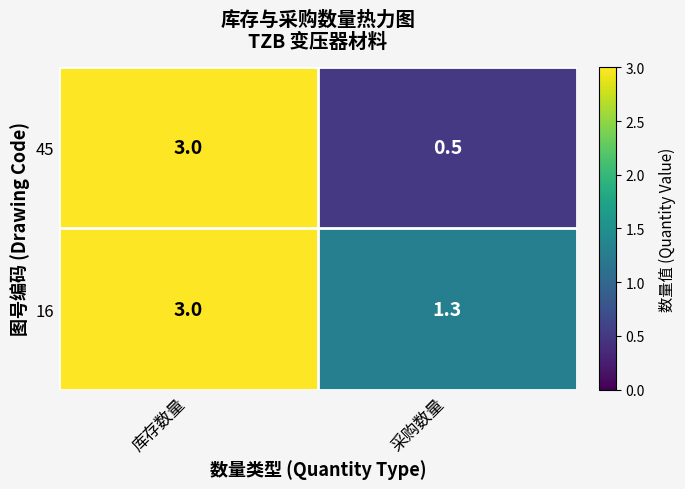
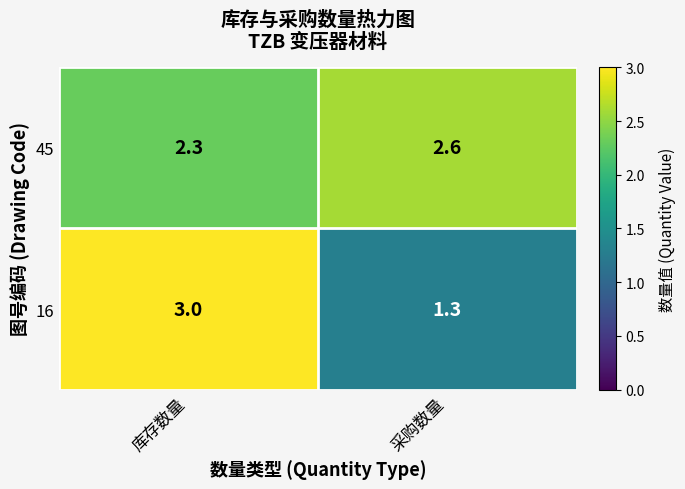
  {
    "45": {
-     "库存数量": 3.0,
-     "采购数量": 0.5
+     "库存数量": 2.3,
+     "采购数量": 2.6
    },
    "16": {
      "库存数量": 3.0,
      "采购数量": 1.3
    }
  }
